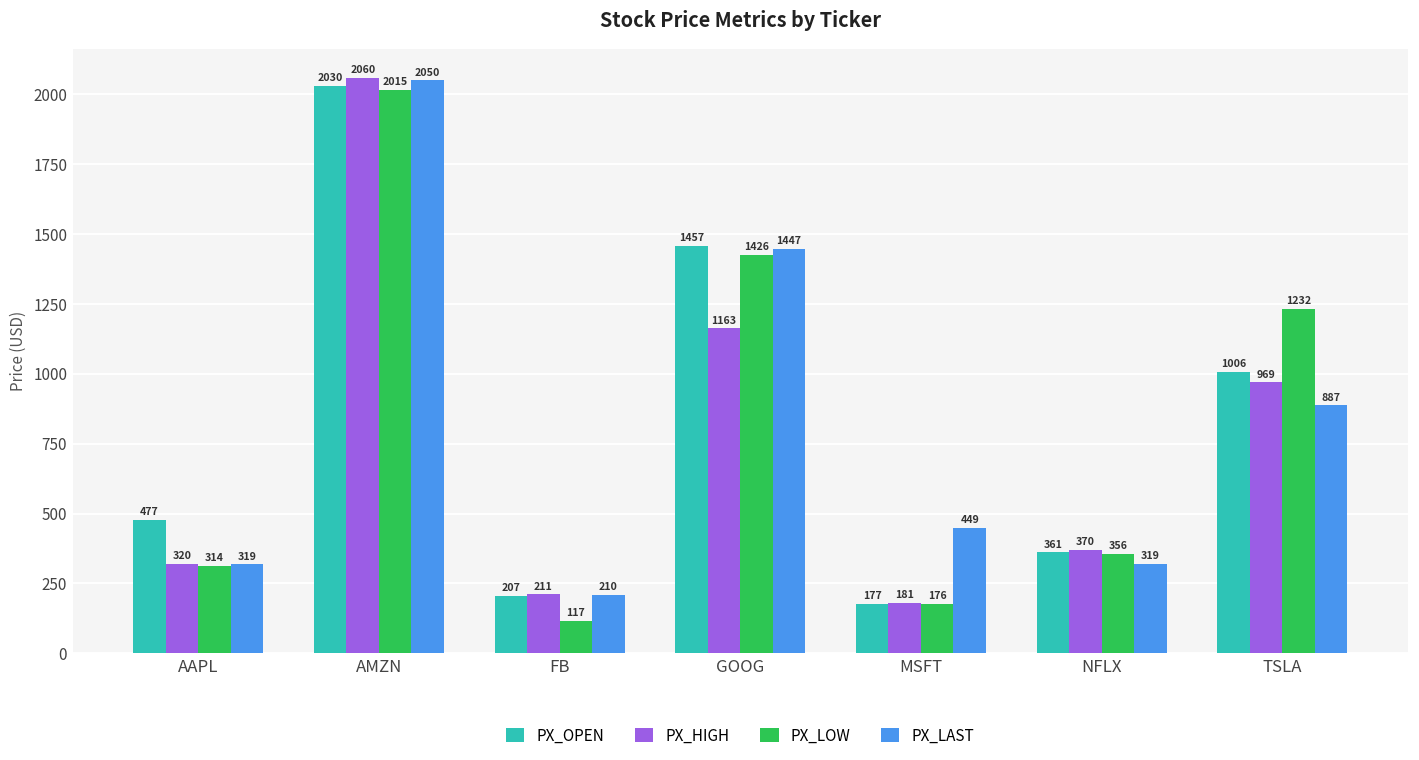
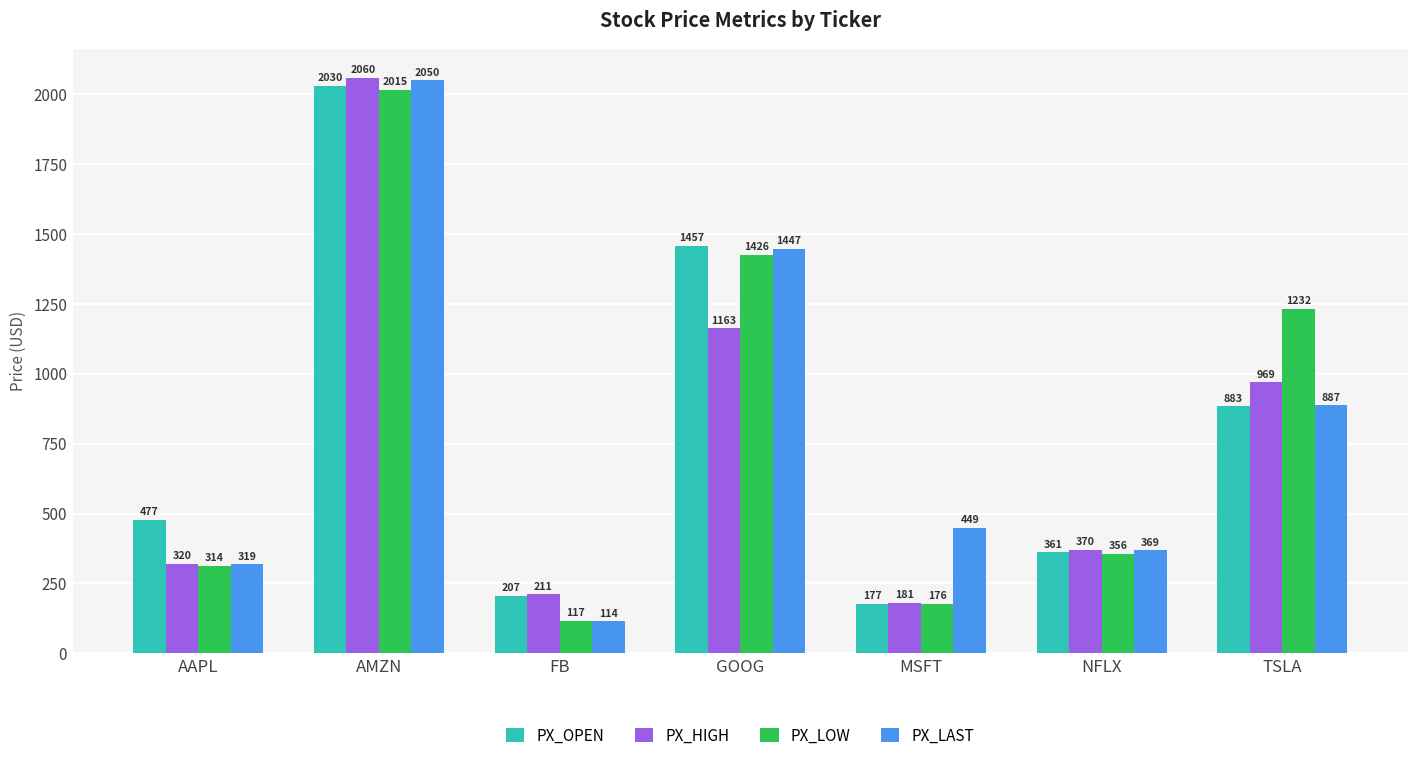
  {
    "PX_OPEN": {
      "AAPL": 477,
      "AMZN": 2030,
      "FB": 207,
      "GOOG": 1457,
      "MSFT": 177,
      "NFLX": 361,
-     "TSLA": 1006
+     "TSLA": 883
    },
    "PX_HIGH": {
      "AAPL": 320,
      "AMZN": 2060,
      "FB": 211,
      "GOOG": 1163,
      "MSFT": 181,
      "NFLX": 370,
      "TSLA": 969
    },
    "PX_LOW": {
      "AAPL": 314,
      "AMZN": 2015,
      "FB": 117,
      "GOOG": 1426,
      "MSFT": 176,
      "NFLX": 356,
      "TSLA": 1232
    },
    "PX_LAST": {
      "AAPL": 319,
      "AMZN": 2050,
-     "FB": 210,
+     "FB": 114,
      "GOOG": 1447,
      "MSFT": 449,
-     "NFLX": 319,
+     "NFLX": 369,
      "TSLA": 887
    }
  }
